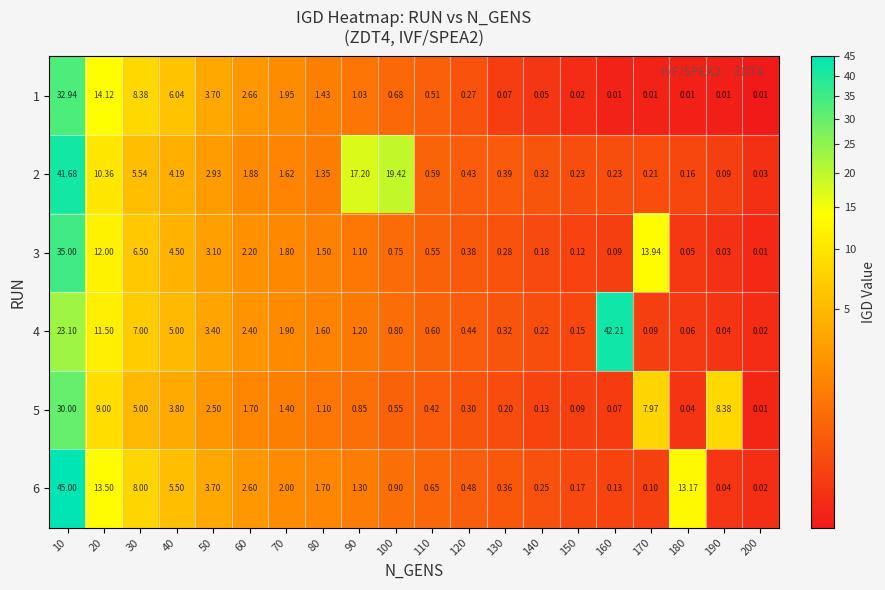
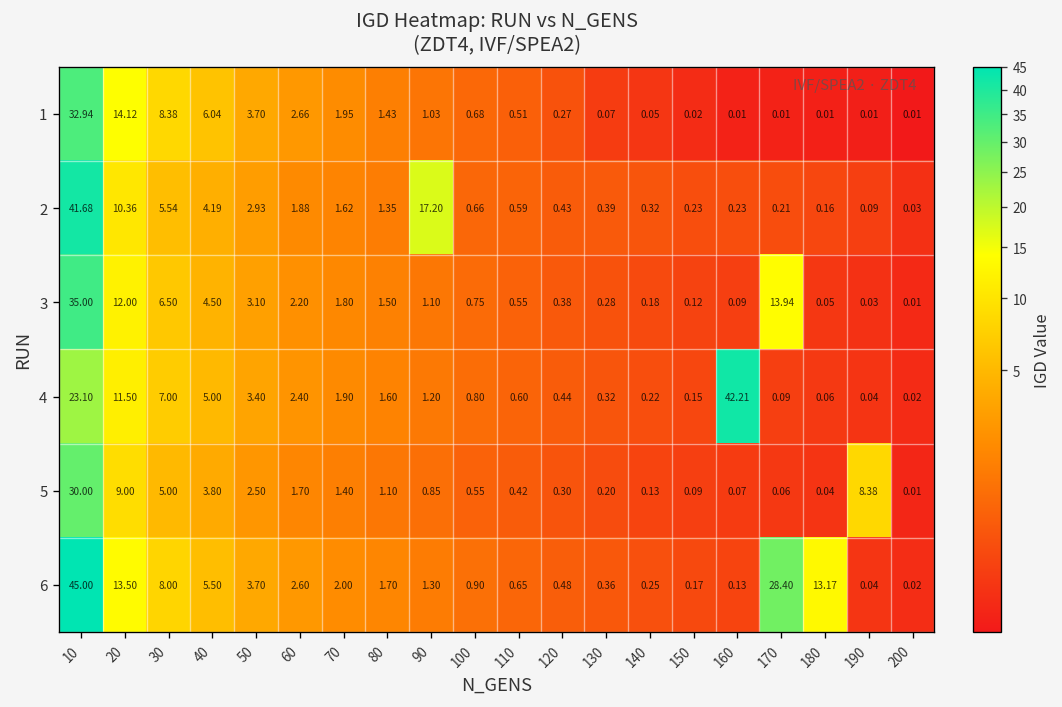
  {
    "1": {
      "10": 32.94,
      "20": 14.12,
      "30": 8.38,
      "40": 6.04,
      "50": 3.70,
      "60": 2.66,
      "70": 1.95,
      "80": 1.43,
      "90": 1.03,
      "100": 0.68,
      "110": 0.51,
      "120": 0.27,
      "130": 0.07,
      "140": 0.05,
      "150": 0.02,
      "160": 0.01,
      "170": 0.01,
      "180": 0.01,
      "200": 0.01
    },
    "2": {
      "10": 41.68,
      "20": 10.36,
      "30": 5.54,
      "40": 4.19,
      "50": 2.93,
      "60": 1.88,
      "70": 1.62,
      "80": 1.35,
      "90": 17.20,
-     "100": 19.42,
+     "100": 0.66,
      "110": 0.59,
      "120": 0.43,
      "130": 0.39,
      "140": 0.32,
      "150": 0.23,
      "160": 0.23,
      "170": 0.21,
      "180": 0.16,
      "190": 0.09,
      "200": 0.03
    },
    "3": {
      "10": 35.00,
      "20": 12.00,
      "30": 6.50,
      "40": 4.50,
      "50": 3.10,
      "60": 2.20,
      "70": 1.80,
      "80": 1.50,
      "90": 1.10,
      "100": 0.75,
      "110": 0.55,
      "120": 0.38,
      "130": 0.28,
      "140": 0.18,
      "150": 0.12,
      "160": 0.09,
      "170": 13.94,
      "180": 0.05,
      "190": 0.03,
      "200": 0.01
    },
    "4": {
      "10": 23.10,
      "20": 11.50,
      "30": 7.00,
      "40": 5.00,
      "50": 3.40,
      "60": 2.40,
      "70": 1.90,
      "80": 1.60,
      "90": 1.20,
      "100": 0.80,
      "110": 0.60,
      "120": 0.44,
      "130": 0.32,
      "140": 0.22,
      "150": 0.15,
      "160": 42.21,
      "170": 0.09,
      "180": 0.06,
      "190": 0.04,
      "200": 0.02
    },
    "5": {
      "10": 30.00,
      "20": 9.00,
      "30": 5.00,
      "40": 3.80,
      "50": 2.50,
      "60": 1.70,
      "70": 1.40,
      "80": 1.10,
      "90": 0.85,
      "100": 0.55,
      "110": 0.42,
      "120": 0.30,
      "130": 0.20,
      "140": 0.13,
      "150": 0.09,
      "160": 0.07,
-     "170": 7.97,
+     "170": 0.06,
      "180": 0.04,
      "190": 8.38,
      "200": 0.01
    },
    "6": {
      "10": 45.00,
      "20": 13.50,
      "30": 8.00,
      "40": 5.50,
      "50": 3.70,
      "60": 2.60,
      "70": 2.00,
      "80": 1.70,
      "90": 1.30,
      "100": 0.90,
      "110": 0.65,
      "120": 0.48,
      "130": 0.36,
      "140": 0.25,
      "150": 0.17,
      "160": 0.13,
-     "170": 0.10,
+     "170": 28.40,
      "180": 13.17,
      "190": 0.04,
      "200": 0.02
    }
  }
